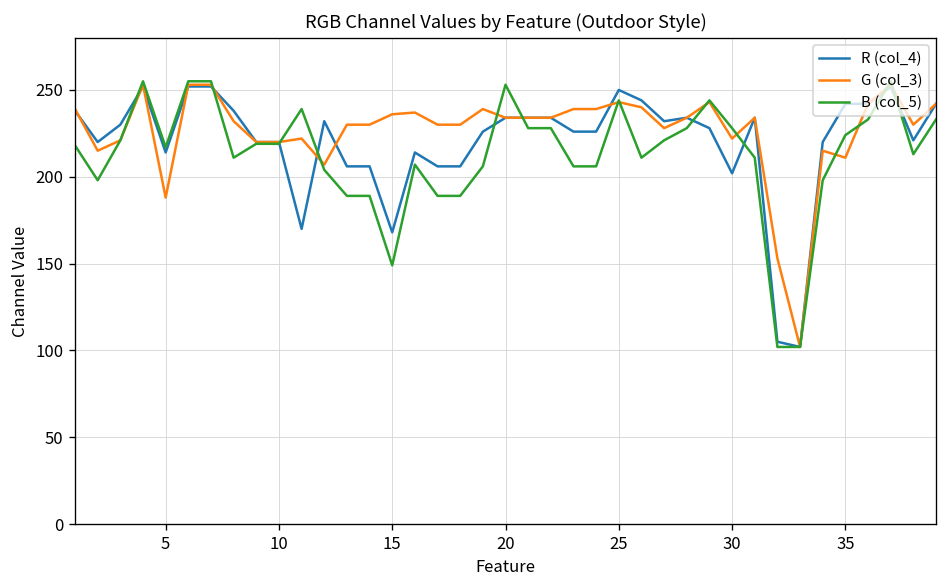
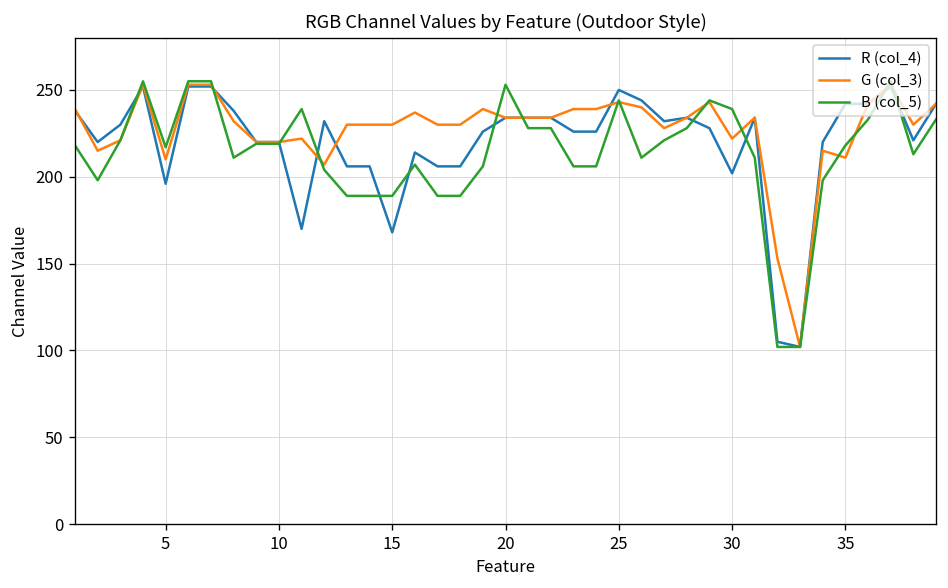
  {
    "R (col_4)": {
-     "5": 214,
+     "5": 196,
      "15": 168,
      "25": 250,
      "30": 202
    },
    "G (col_3)": {
-     "5": 188,
-     "15": 236,
+     "5": 210,
+     "15": 230,
      "30": 222,
      "35": 211
    },
    "B (col_5)": {
      "5": 217,
-     "15": 149,
+     "15": 189,
      "20": 253,
-     "30": 228,
-     "35": 224
+     "30": 239,
+     "35": 218
    }
  }
